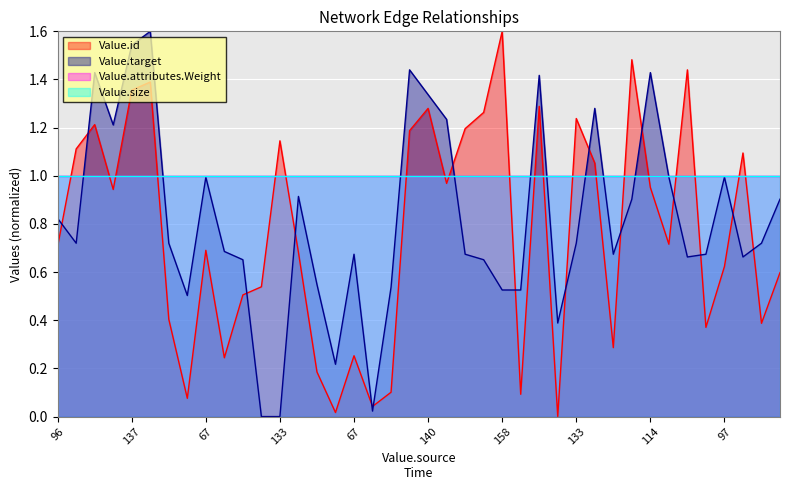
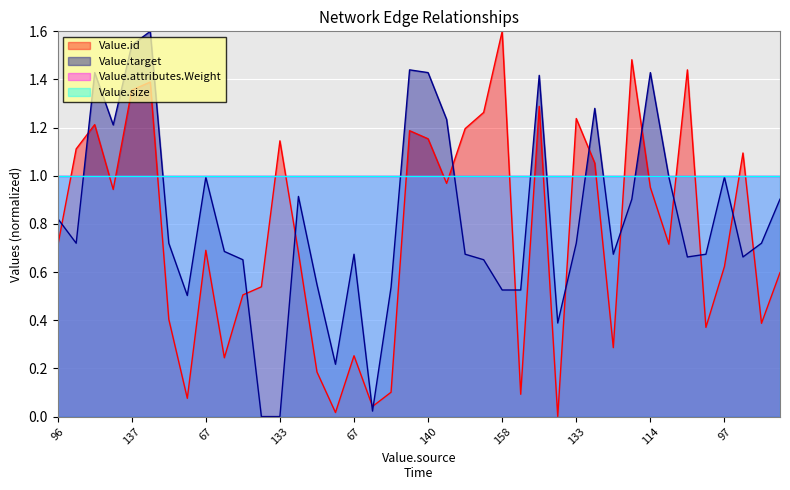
  {
    "Value.id": {
      "96": 0.71,
-     "140": 1.28,
+     "140": 1.15,
      "158": 1.60,
      "114": 0.95,
      "97": 0.62
    },
    "Value.target": {
      "96": 0.82,
-     "140": 1.34,
+     "140": 1.43,
      "158": 0.53,
      "114": 1.43
    },
    "Value.size": {
      "96": 1.00,
      "137": 1.00,
      "140": 1.00,
      "158": 1.00,
      "114": 1.00
    }
  }
